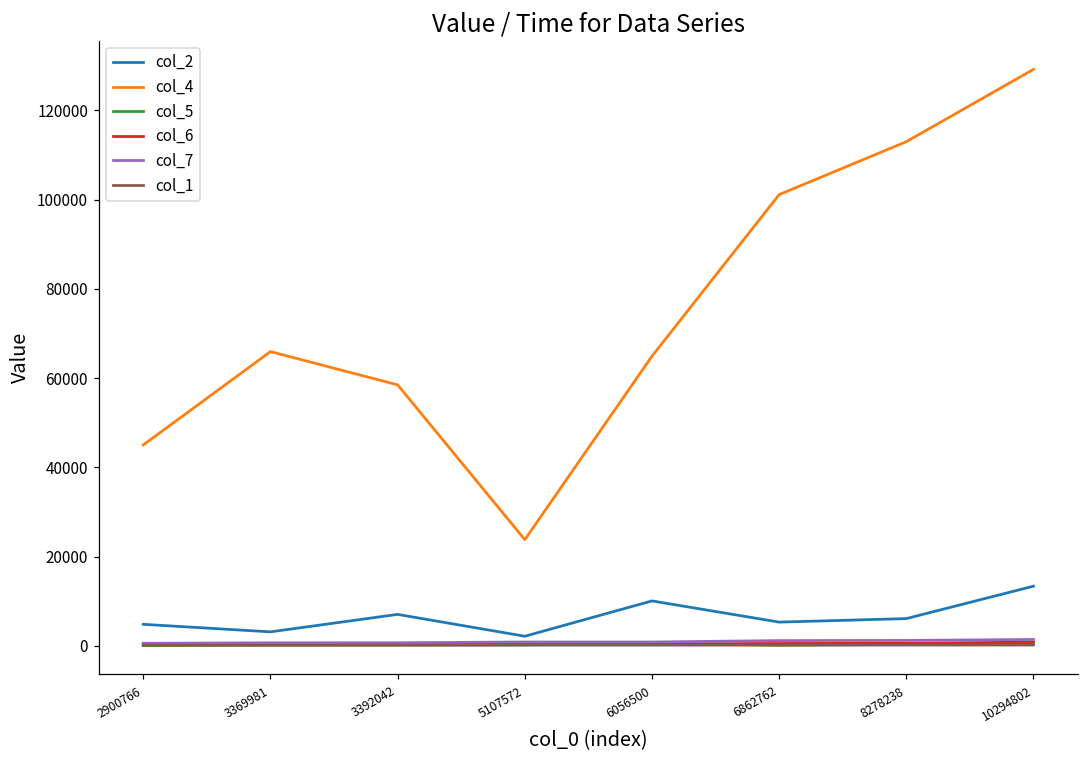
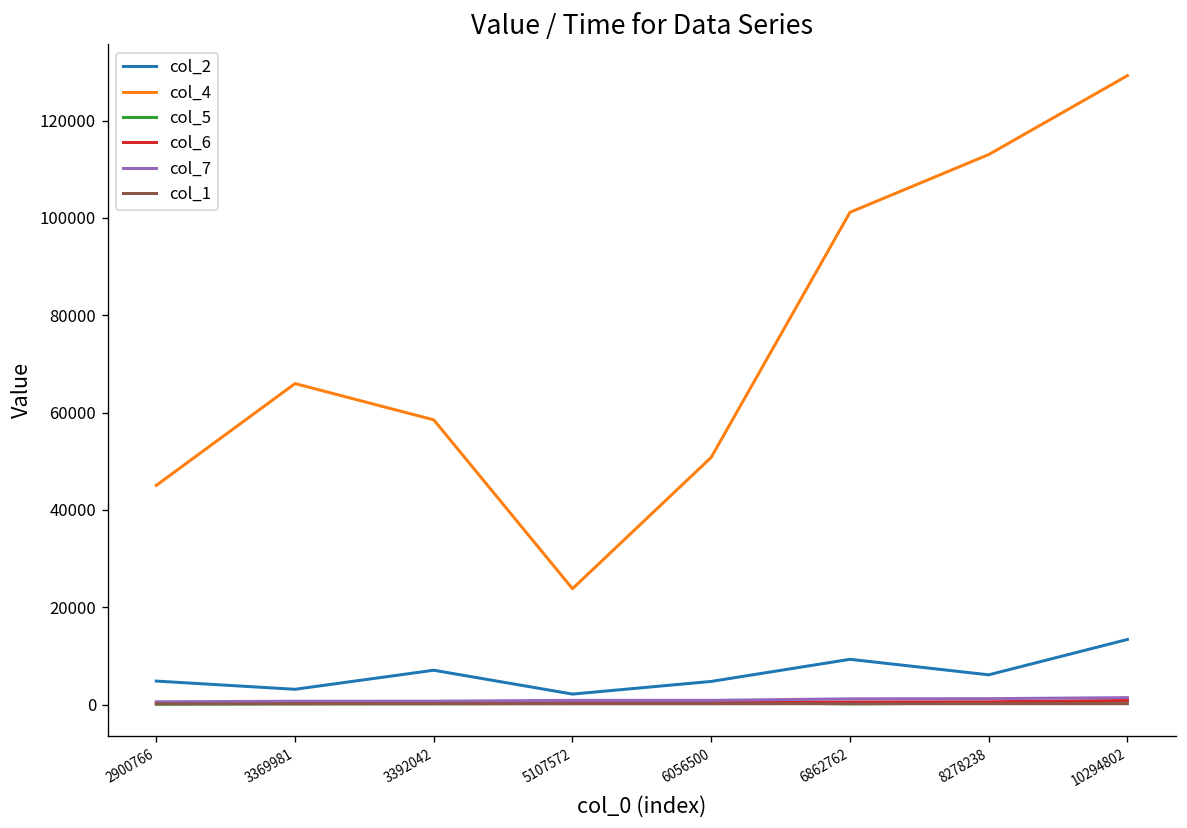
  {
    "col_2": {
      "2900766": 5000,
      "3369981": 3000,
      "3392042": 7000,
      "5107572": 2000,
-     "6056500": 10000,
-     "6862762": 5000,
+     "6056500": 5000,
+     "6862762": 9000,
      "8278238": 6000,
      "10294802": 13000
    },
    "col_4": {
      "2900766": 45000,
      "3369981": 66000,
      "3392042": 58000,
      "5107572": 24000,
-     "6056500": 65000,
+     "6056500": 51000,
      "6862762": 101000,
      "8278238": 113000,
      "10294802": 129000
    },
    "col_7": {
      "6862762": 1000,
      "8278238": 1000
    }
  }
